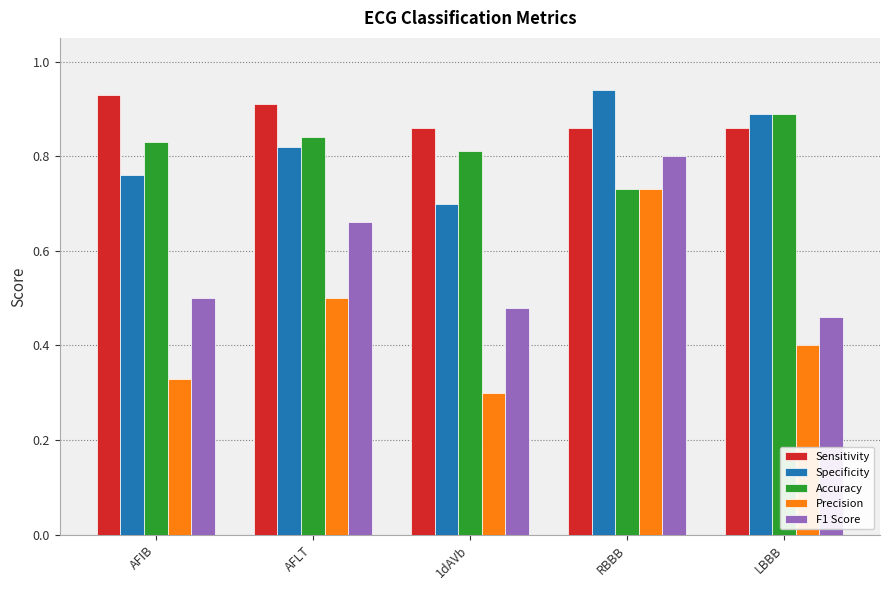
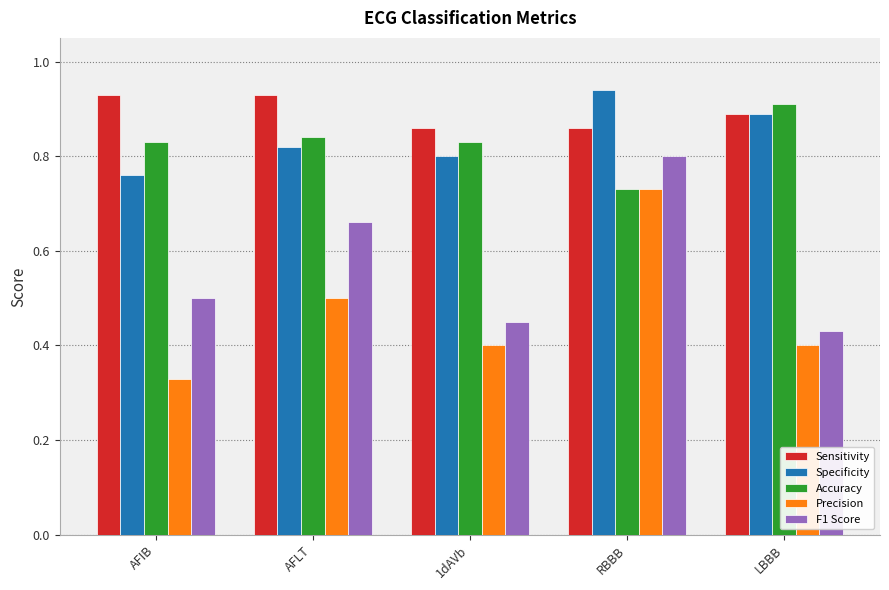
  {
    "Sensitivity": {
      "AFIB": 0.93,
-     "AFLT": 0.91,
+     "AFLT": 0.93,
      "1dAVb": 0.86,
      "RBBB": 0.86,
-     "LBBB": 0.86
+     "LBBB": 0.89
    },
    "Specificity": {
      "AFIB": 0.76,
      "AFLT": 0.82,
-     "1dAVb": 0.7,
+     "1dAVb": 0.8,
      "RBBB": 0.94,
      "LBBB": 0.89
    },
    "Accuracy": {
      "AFIB": 0.83,
      "AFLT": 0.84,
-     "1dAVb": 0.81,
+     "1dAVb": 0.83,
      "RBBB": 0.73,
-     "LBBB": 0.89
+     "LBBB": 0.91
    },
    "Precision": {
      "AFIB": 0.33,
      "AFLT": 0.5,
-     "1dAVb": 0.3,
+     "1dAVb": 0.4,
      "RBBB": 0.73,
      "LBBB": 0.4
    },
    "F1 Score": {
      "AFIB": 0.50,
      "AFLT": 0.66,
-     "1dAVb": 0.48,
+     "1dAVb": 0.45,
      "RBBB": 0.80,
-     "LBBB": 0.46
+     "LBBB": 0.43
    }
  }
